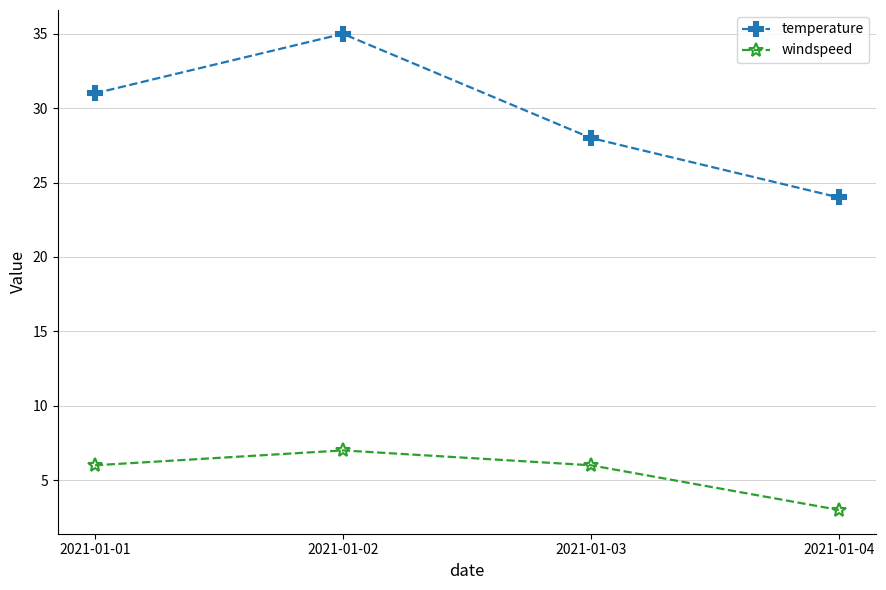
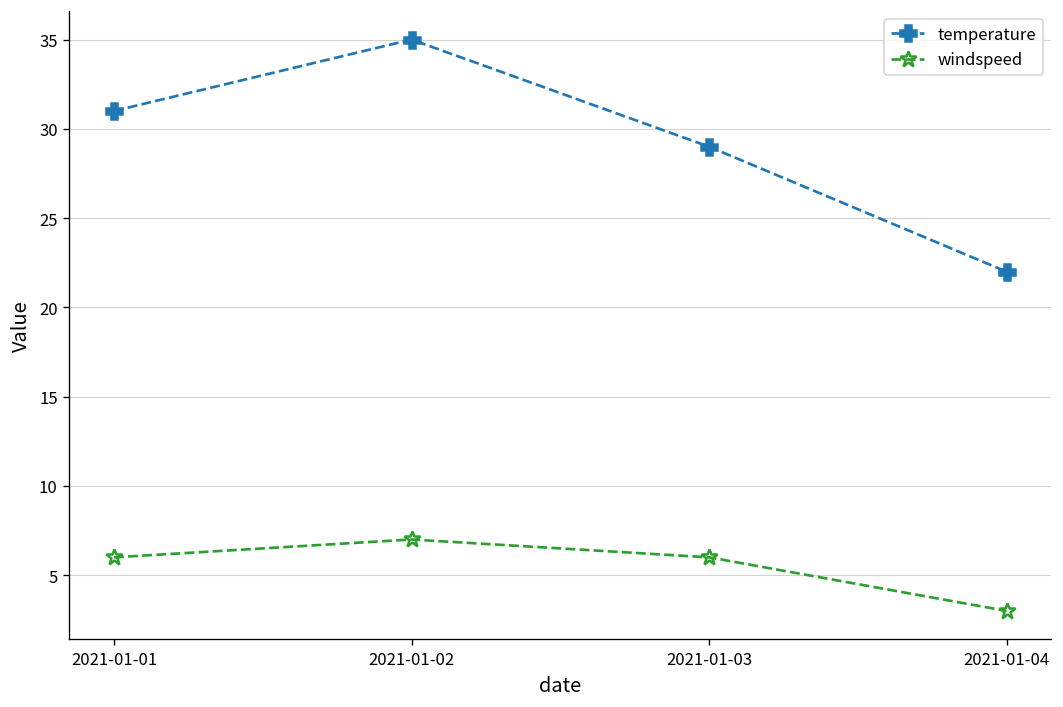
  {
    "temperature": {
      "2021-01-01": 31,
      "2021-01-02": 35,
-     "2021-01-03": 28,
-     "2021-01-04": 24
+     "2021-01-03": 29,
+     "2021-01-04": 22
    },
    "windspeed": {
      "2021-01-01": 6,
      "2021-01-02": 7,
      "2021-01-03": 6,
      "2021-01-04": 3
    }
  }
